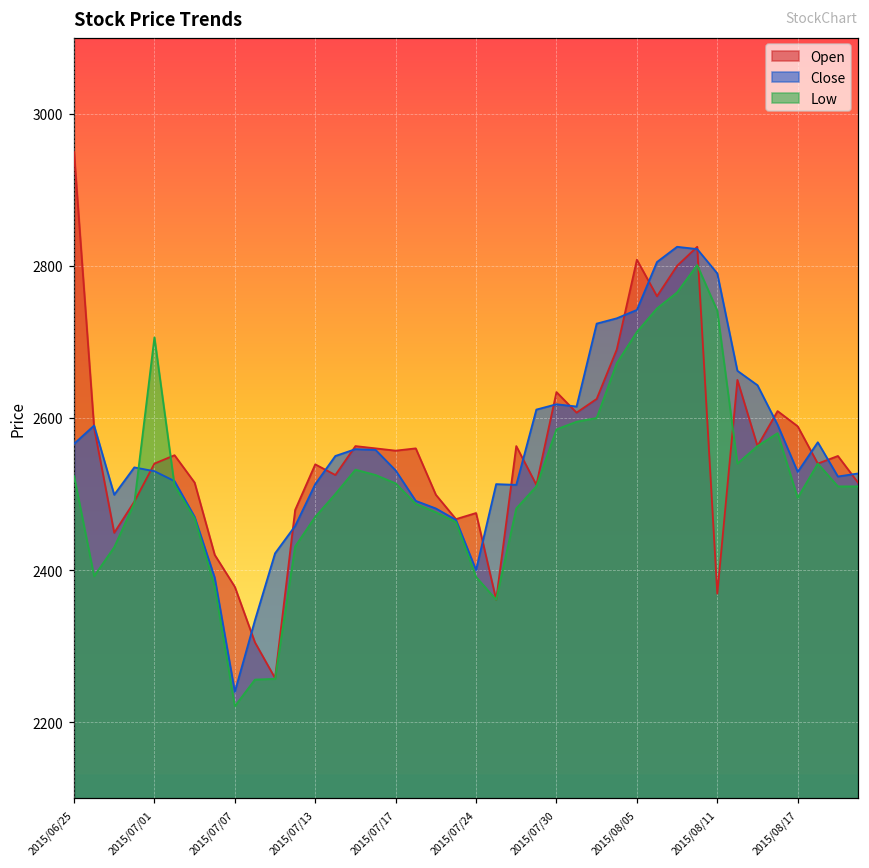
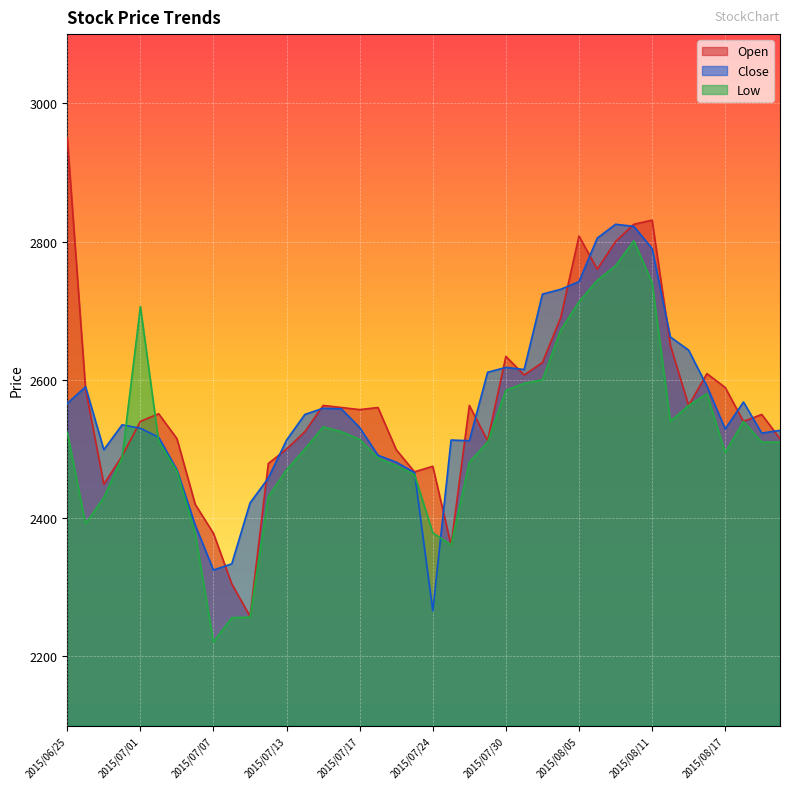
  {
    "Open": {
      "2015/06/25": 2950,
      "2015/07/01": 2540,
      "2015/07/07": 2380,
-     "2015/07/13": 2540,
+     "2015/07/13": 2500,
      "2015/07/17": 2560,
      "2015/07/24": 2480,
      "2015/07/30": 2630,
      "2015/08/05": 2810,
-     "2015/08/11": 2370,
+     "2015/08/11": 2830,
      "2015/08/17": 2590
    },
    "Close": {
      "2015/06/25": 2570,
      "2015/07/01": 2530,
-     "2015/07/07": 2240,
+     "2015/07/07": 2330,
      "2015/07/13": 2510,
      "2015/07/17": 2530,
-     "2015/07/24": 2400,
+     "2015/07/24": 2270,
      "2015/07/30": 2620,
      "2015/08/05": 2740,
      "2015/08/11": 2790,
      "2015/08/17": 2530
    },
    "Low": {
      "2015/06/25": 2520,
      "2015/07/01": 2710,
      "2015/07/07": 2220,
      "2015/07/13": 2470,
      "2015/07/17": 2510,
-     "2015/07/24": 2390,
+     "2015/07/24": 2380,
      "2015/07/30": 2590,
      "2015/08/05": 2710,
      "2015/08/11": 2740,
      "2015/08/17": 2500
    }
  }
